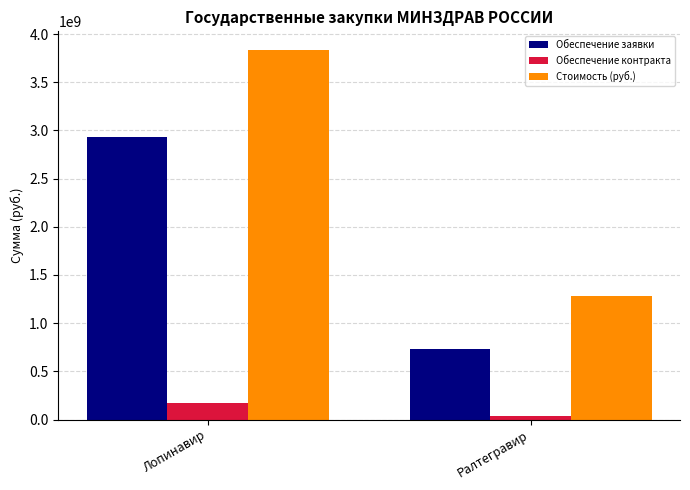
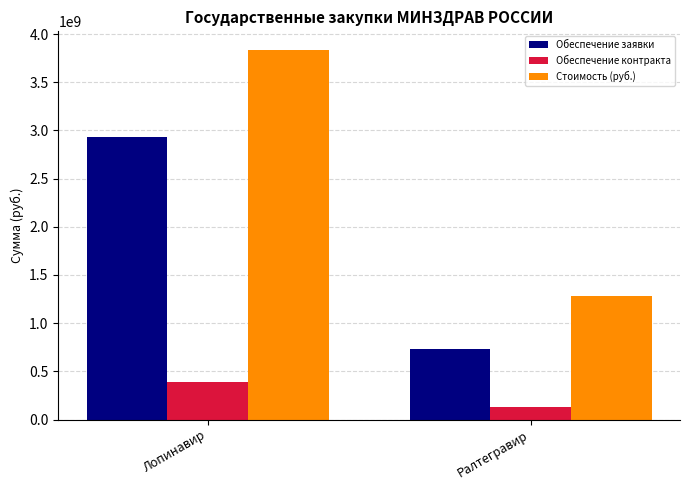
  {
    "Обеспечение заявки": {
      "Лопинавир": 2900000000,
      "Ралтегравир": 700000000
    },
    "Обеспечение контракта": {
-     "Лопинавир": 200000000,
-     "Ралтегравир": 0
+     "Лопинавир": 400000000,
+     "Ралтегравир": 100000000
    },
    "Стоимость (руб.)": {
      "Лопинавир": 3800000000,
      "Ралтегравир": 1300000000
    }
  }
